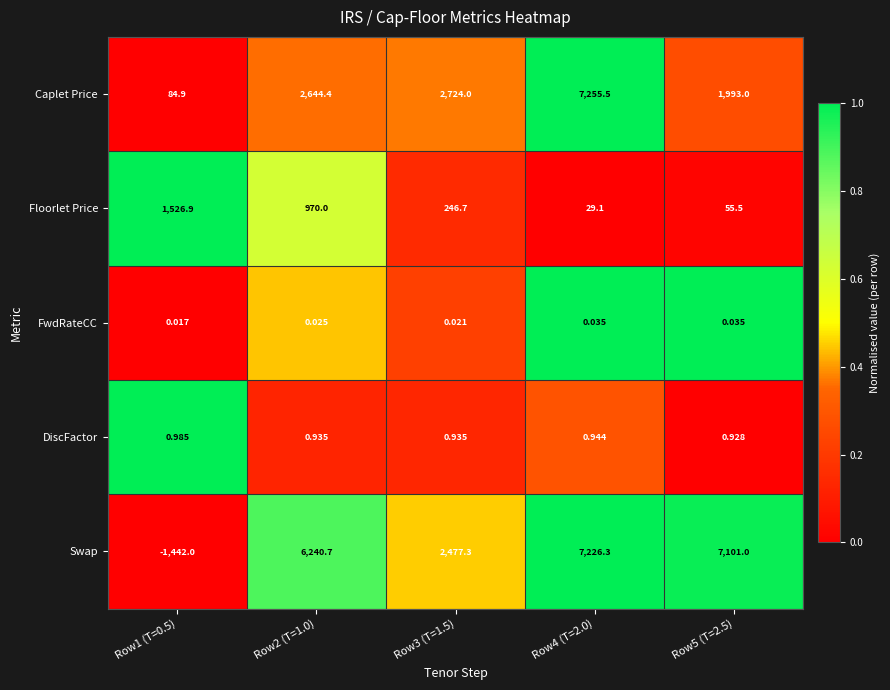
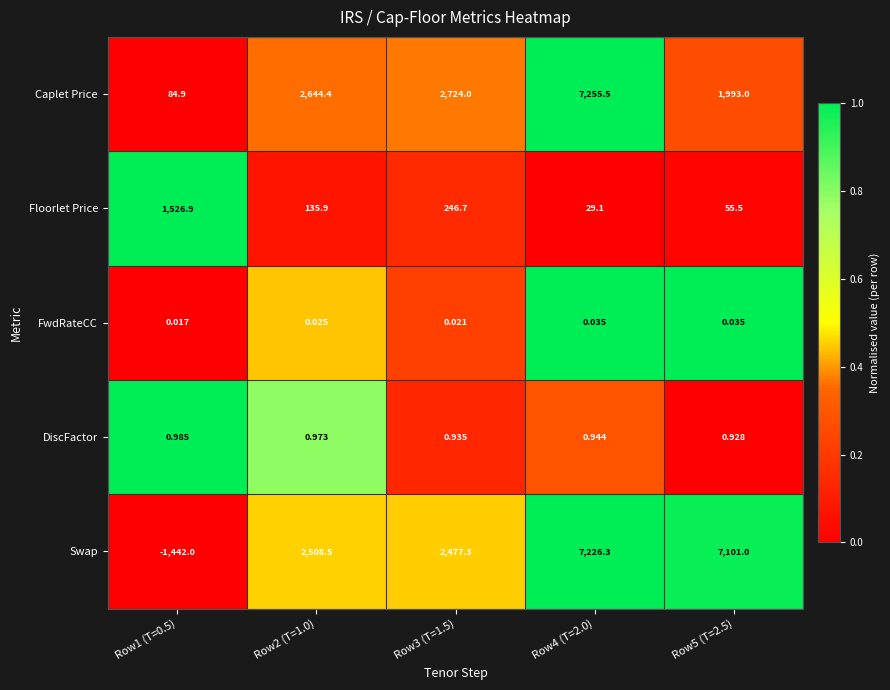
  {
    "Caplet Price": {
      "Row1 (T=0.5)": "84.9",
      "Row2 (T=1.0)": "2,644.4",
      "Row3 (T=1.5)": "2,724.0",
      "Row4 (T=2.0)": "7,255.5",
      "Row5 (T=2.5)": "1,993.0"
    },
    "Floorlet Price": {
      "Row1 (T=0.5)": "1,526.9",
-     "Row2 (T=1.0)": "970.0",
+     "Row2 (T=1.0)": "135.9",
      "Row3 (T=1.5)": "246.7",
      "Row4 (T=2.0)": "29.1",
      "Row5 (T=2.5)": "55.5"
    },
    "FwdRateCC": {
      "Row1 (T=0.5)": "0.017",
      "Row2 (T=1.0)": "0.025",
      "Row3 (T=1.5)": "0.021",
      "Row4 (T=2.0)": "0.035",
      "Row5 (T=2.5)": "0.035"
    },
    "DiscFactor": {
      "Row1 (T=0.5)": "0.985",
-     "Row2 (T=1.0)": "0.935",
+     "Row2 (T=1.0)": "0.973",
      "Row3 (T=1.5)": "0.935",
      "Row4 (T=2.0)": "0.944",
      "Row5 (T=2.5)": "0.928"
    },
    "Swap": {
      "Row1 (T=0.5)": "-1,442.0",
-     "Row2 (T=1.0)": "6,240.7",
+     "Row2 (T=1.0)": "2,508.5",
      "Row3 (T=1.5)": "2,477.3",
      "Row4 (T=2.0)": "7,226.3",
      "Row5 (T=2.5)": "7,101.0"
    }
  }
